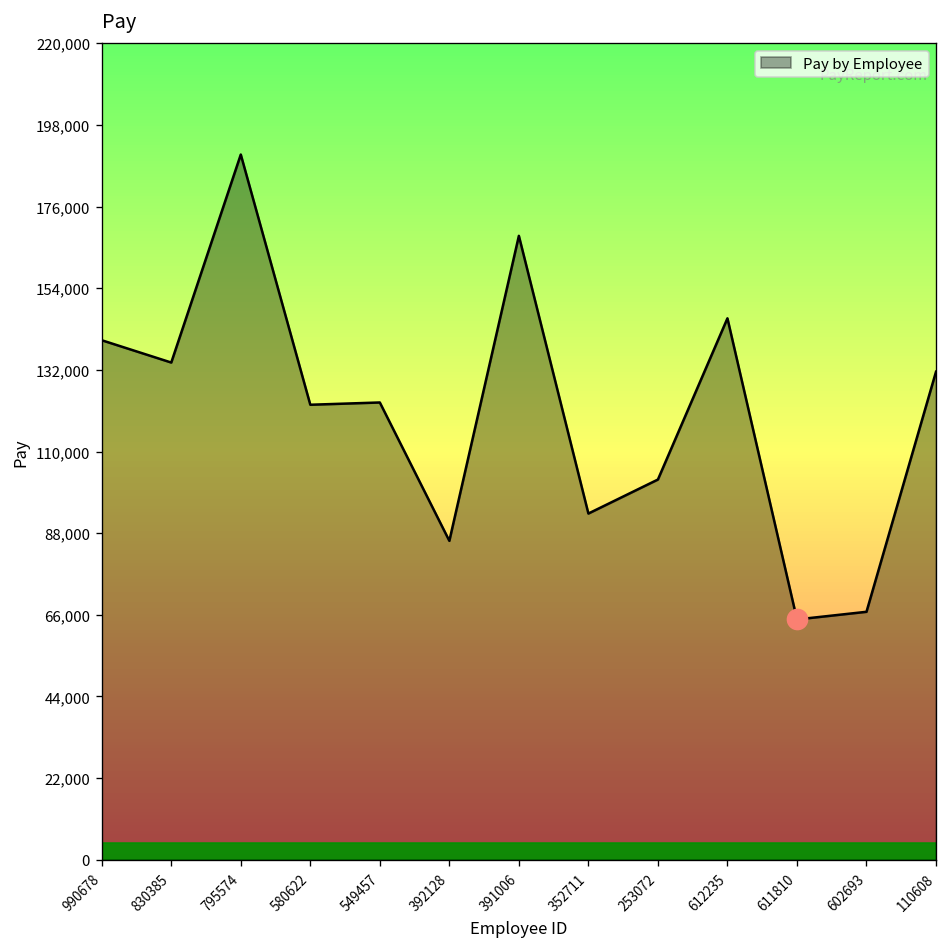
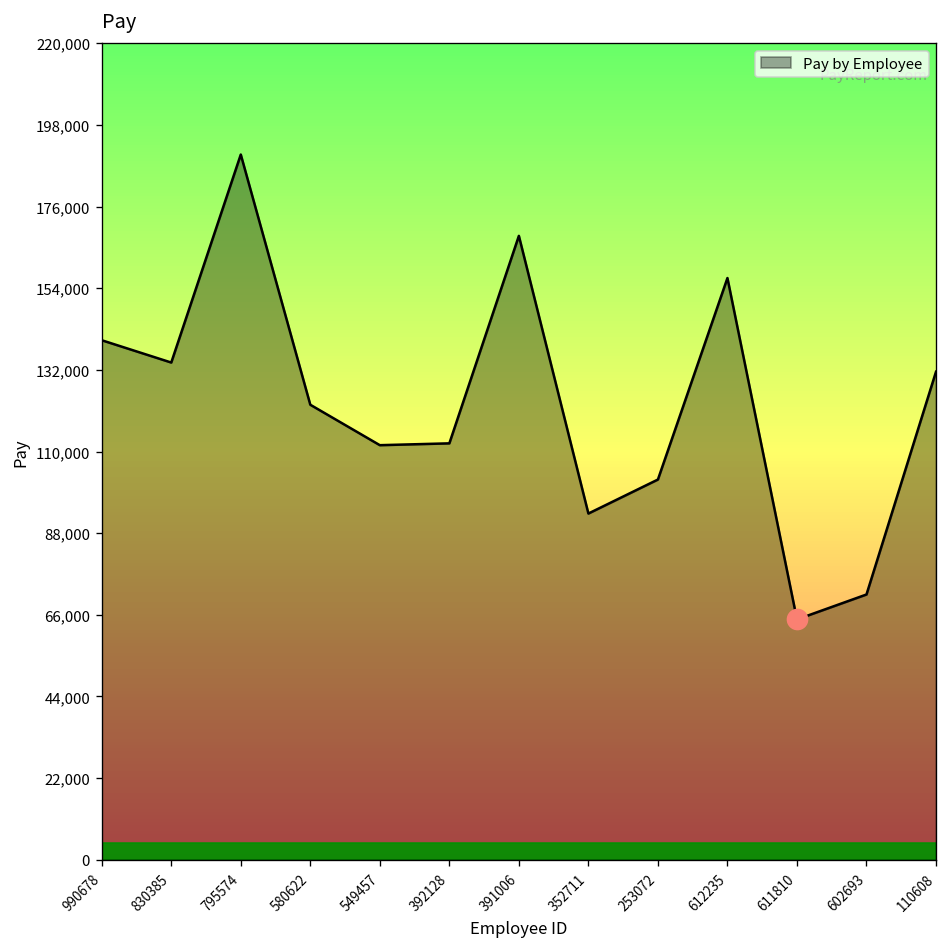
  {
    "Pay by Employee": {
      "990678": "140,000",
      "830385": "134,000",
      "795574": "190,000",
      "580622": "123,000",
-     "549457": "123,000",
-     "392128": "86,000",
+     "549457": "112,000",
+     "392128": "112,000",
      "391006": "168,000",
      "352711": "93,000",
      "253072": "102,000",
-     "612235": "146,000",
-     "602693": "67,000",
+     "612235": "157,000",
+     "602693": "71,000",
      "110608": "132,000"
    }
  }
